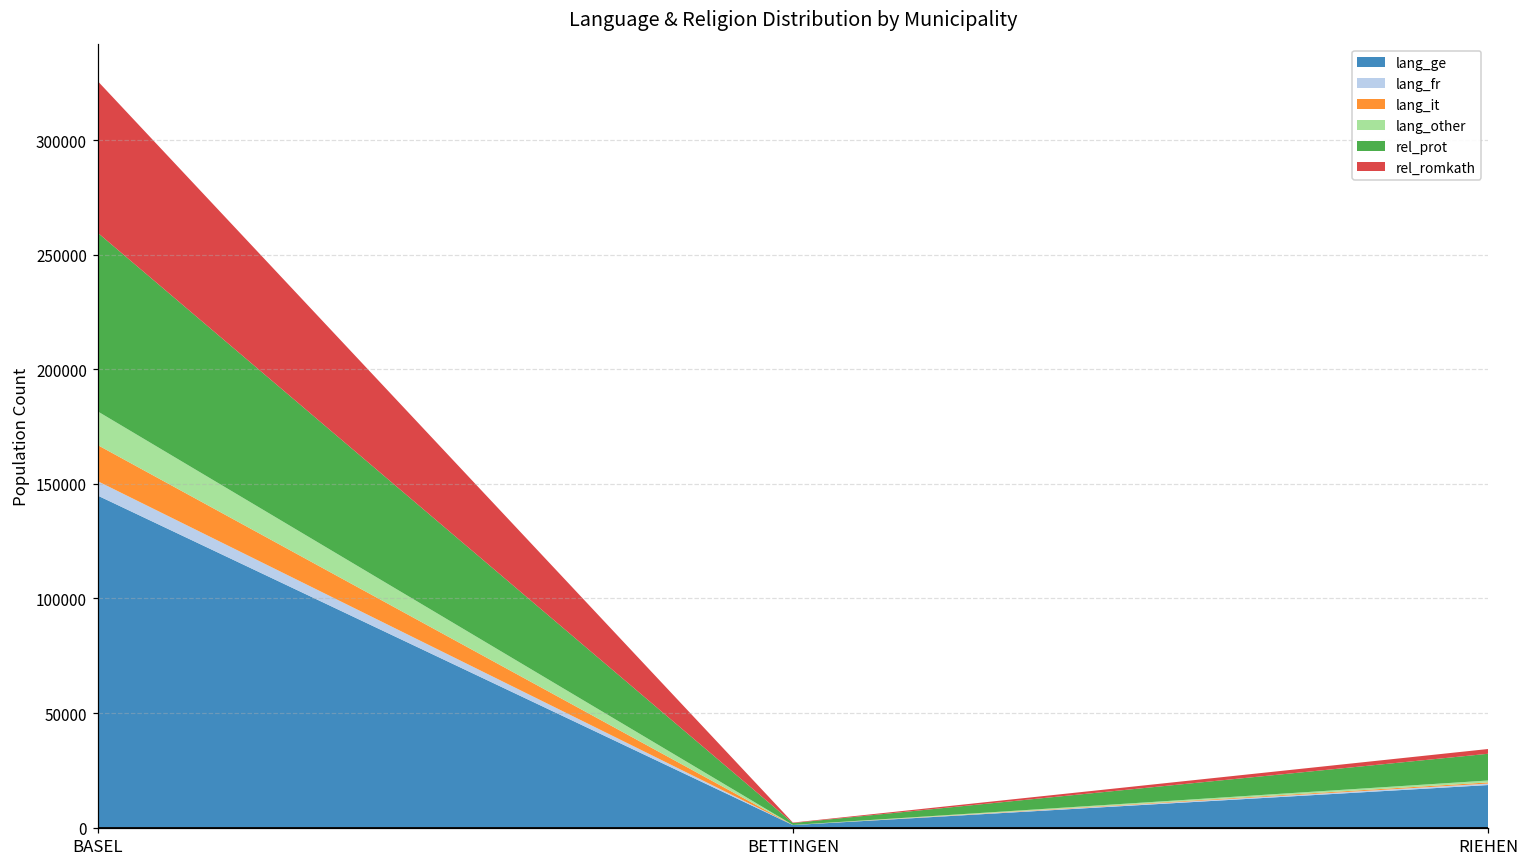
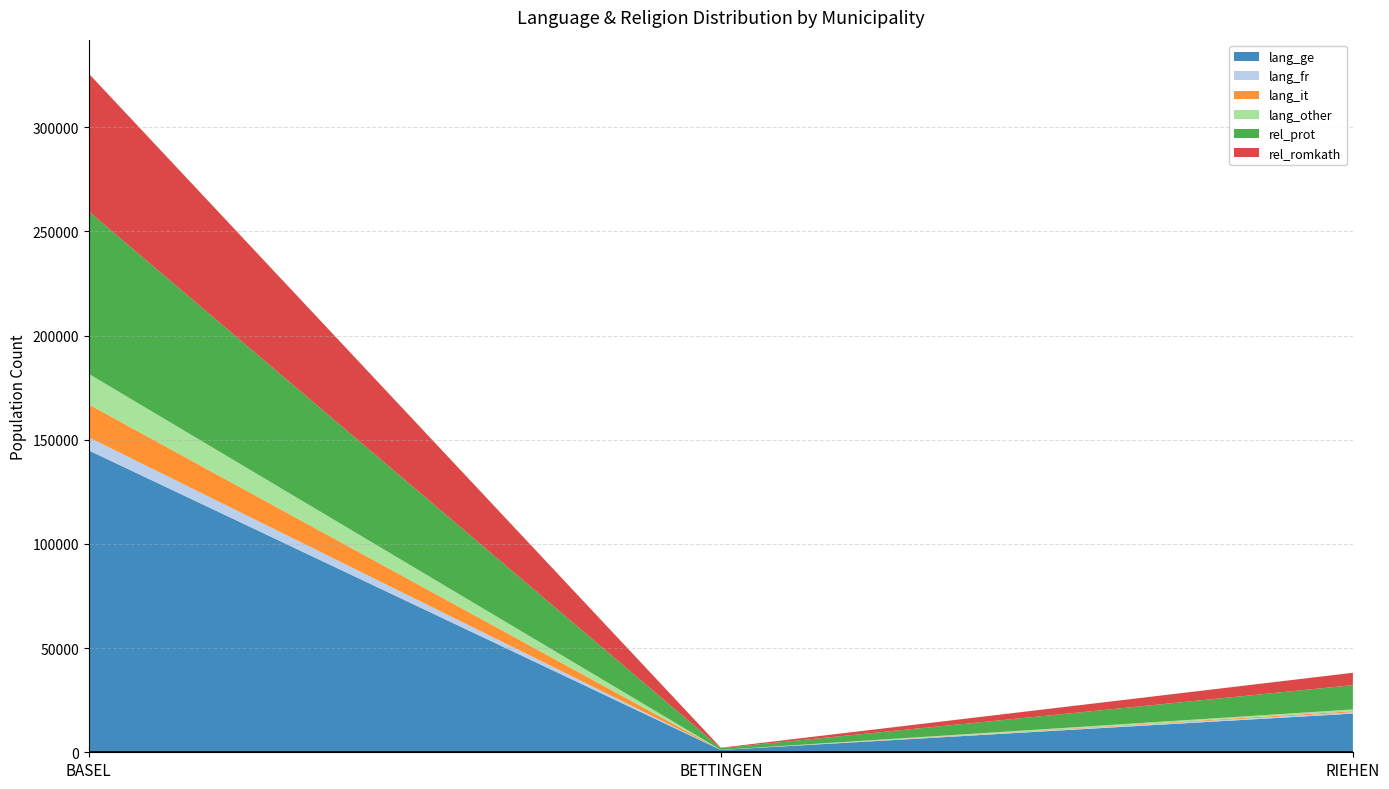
  {
    "lang_ge": {
      "BASEL": 145000
    },
    "lang_fr": {
      "BASEL": 6000
    },
    "lang_it": {
      "BASEL": 16000
    },
    "lang_other": {
      "BASEL": 15000
    },
    "rel_prot": {
      "BASEL": 78000,
      "RIEHEN": 12000
    },
    "rel_romkath": {
      "BASEL": 66000,
-     "RIEHEN": 2000
+     "RIEHEN": 6000
    }
  }
